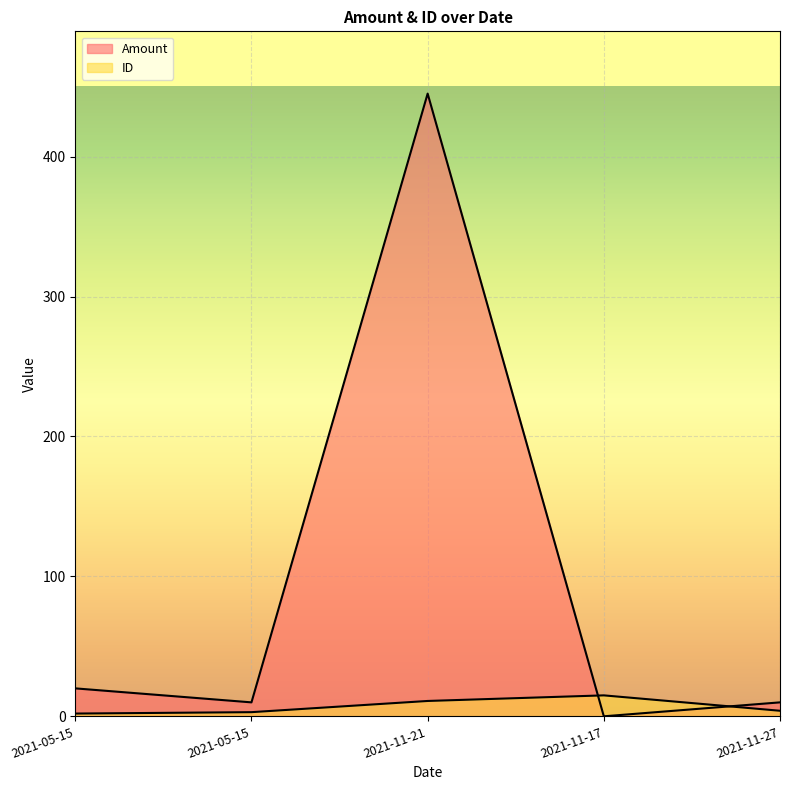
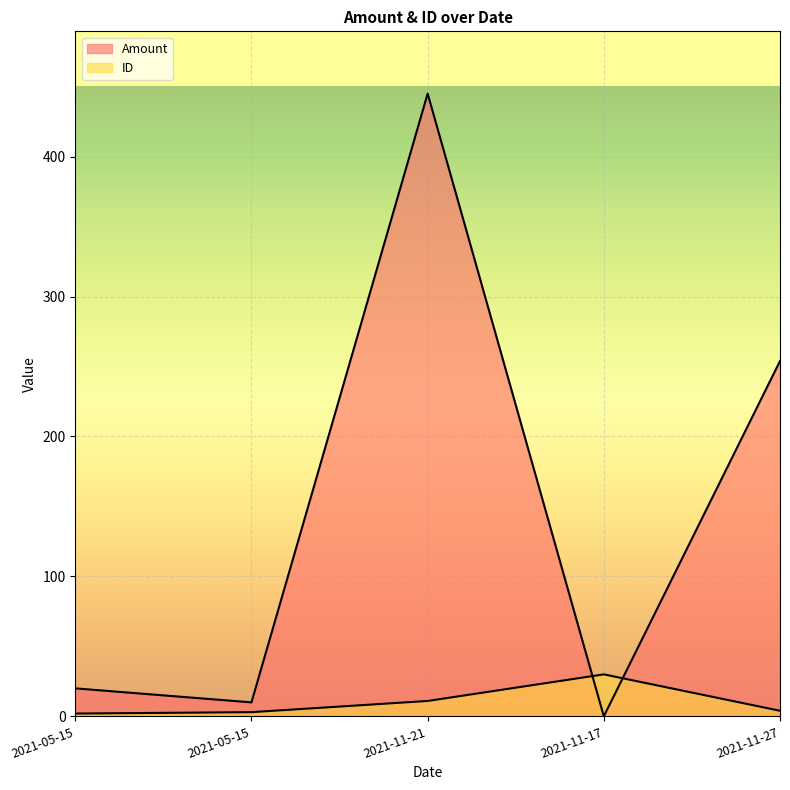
  {
    "Amount": {
      "2021-11-21": 445,
      "2021-11-17": 0,
-     "2021-11-27": 10
+     "2021-11-27": 254
    },
    "ID": {
      "2021-11-21": 11,
-     "2021-11-17": 15,
+     "2021-11-17": 30,
      "2021-11-27": 4
    }
  }
